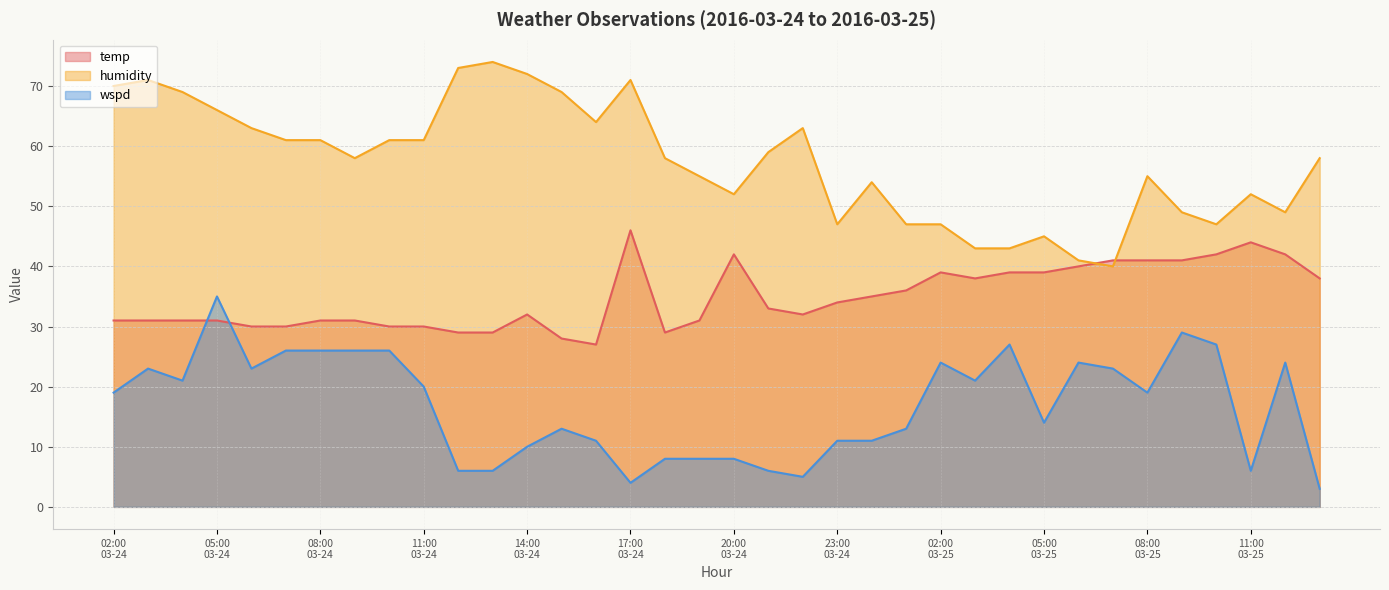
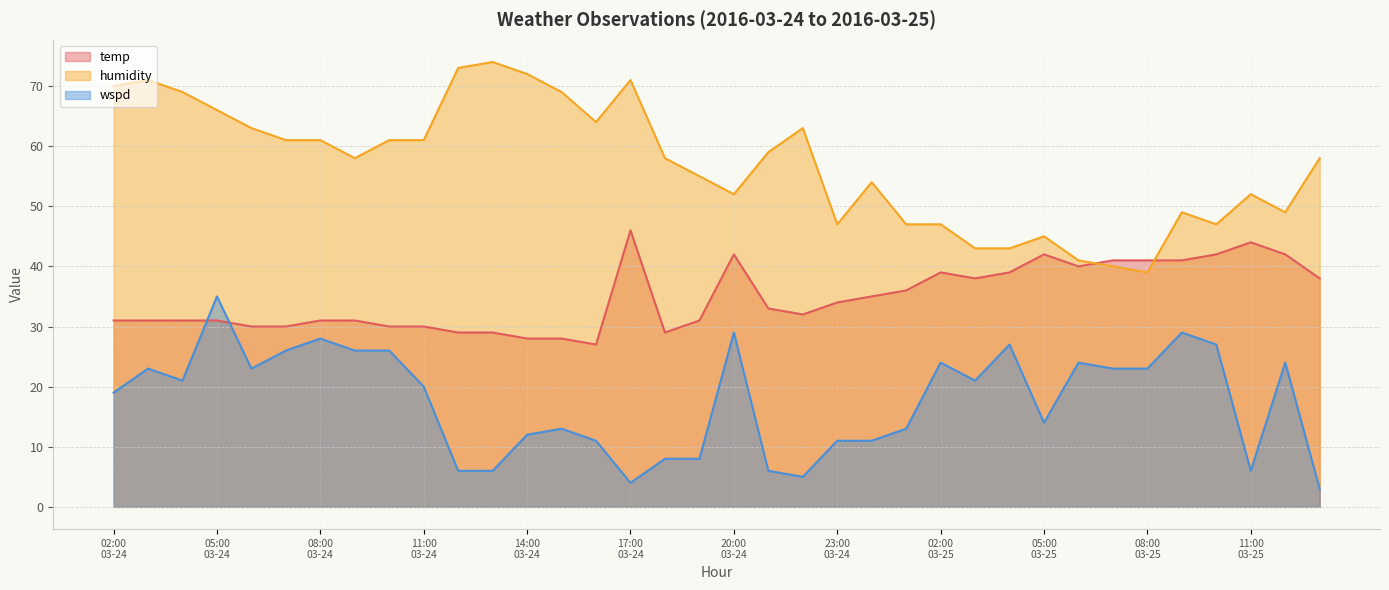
  {
    "temp": {
      "02:00 03-24": 31,
      "05:00 03-24": 31,
      "08:00 03-24": 31,
      "11:00 03-24": 30,
-     "14:00 03-24": 32,
+     "14:00 03-24": 28,
      "17:00 03-24": 46,
      "20:00 03-24": 42,
      "23:00 03-24": 34,
      "02:00 03-25": 39,
-     "05:00 03-25": 39,
+     "05:00 03-25": 42,
      "08:00 03-25": 41,
      "11:00 03-25": 44
    },
    "humidity": {
      "05:00 03-24": 66,
      "08:00 03-24": 61,
      "11:00 03-24": 61,
      "14:00 03-24": 72,
      "17:00 03-24": 71,
      "20:00 03-24": 52,
      "23:00 03-24": 47,
      "02:00 03-25": 47,
      "05:00 03-25": 45,
-     "08:00 03-25": 55,
+     "08:00 03-25": 39,
      "11:00 03-25": 52
    },
    "wspd": {
      "02:00 03-24": 19,
      "05:00 03-24": 35,
-     "08:00 03-24": 26,
+     "08:00 03-24": 28,
      "11:00 03-24": 20,
-     "14:00 03-24": 10,
+     "14:00 03-24": 12,
      "17:00 03-24": 4,
-     "20:00 03-24": 8,
+     "20:00 03-24": 29,
      "23:00 03-24": 11,
      "02:00 03-25": 24,
      "05:00 03-25": 14,
-     "08:00 03-25": 19,
+     "08:00 03-25": 23,
      "11:00 03-25": 6
    }
  }
